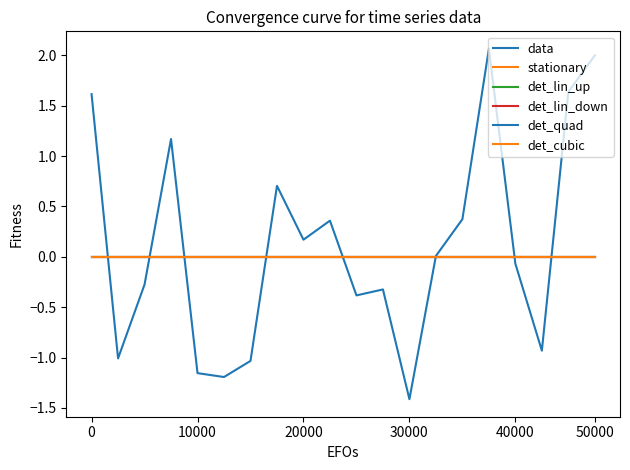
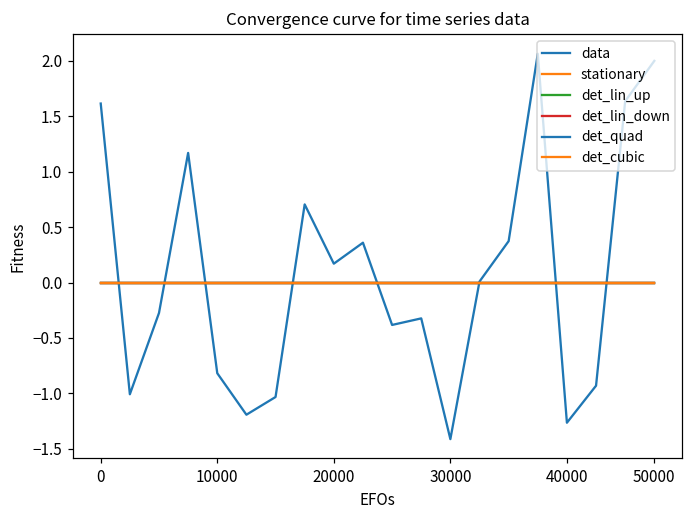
  {
    "data": {
      "0": 1.61,
-     "10000": -1.15,
+     "10000": -0.82,
      "20000": 0.17,
      "30000": -1.41,
-     "40000": -0.07
+     "40000": -1.27
    },
    "det_cubic": {
      "0": 0.00,
      "10000": 0.00,
      "20000": 0.00,
      "30000": 0.00,
      "40000": 0.00,
      "50000": 0.00
    }
  }
